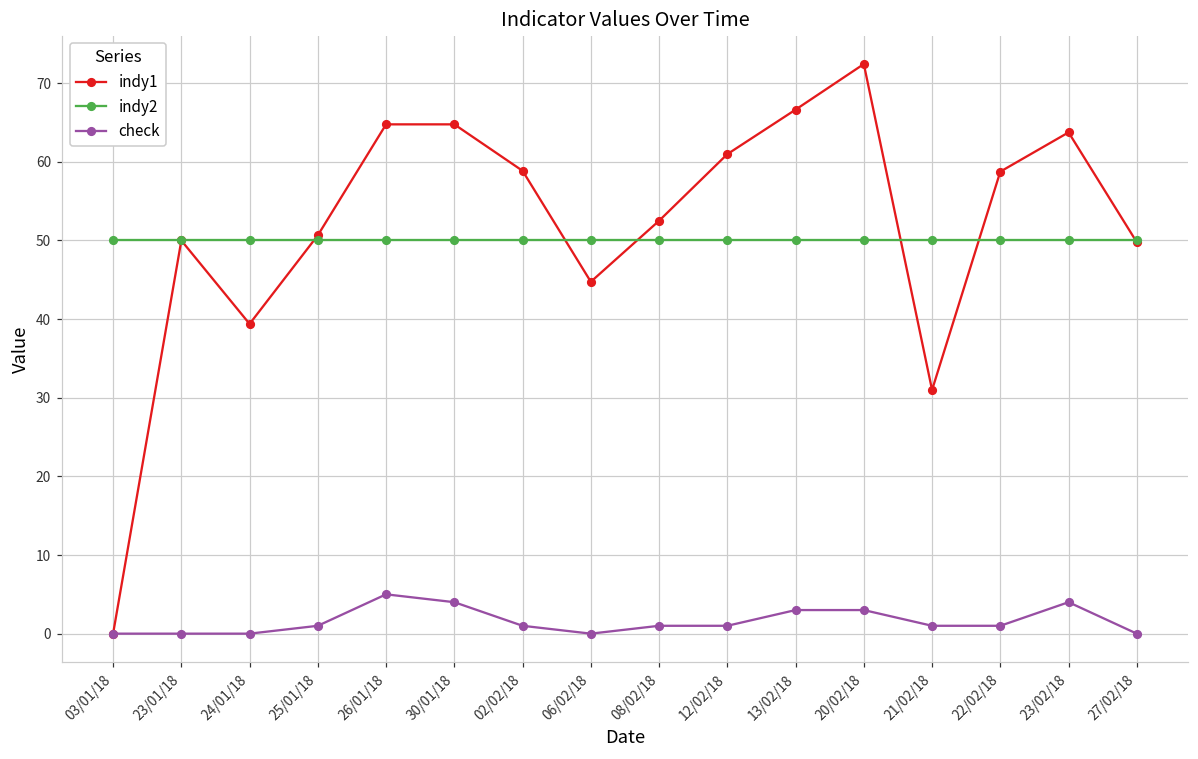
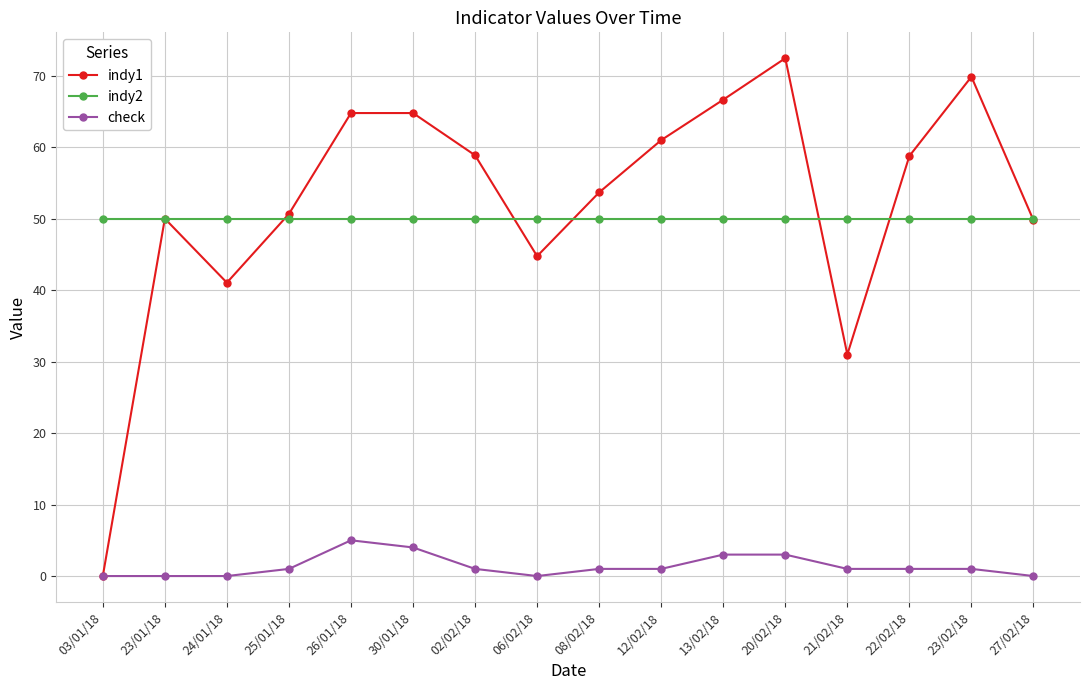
  {
    "indy1": {
-     "24/01/18": 39,
+     "24/01/18": 41,
      "25/01/18": 51,
      "26/01/18": 65,
      "30/01/18": 65,
      "02/02/18": 59,
      "06/02/18": 45,
-     "08/02/18": 53,
+     "08/02/18": 54,
      "12/02/18": 61,
      "13/02/18": 67,
      "20/02/18": 72,
      "21/02/18": 31,
      "22/02/18": 59,
-     "23/02/18": 64
+     "23/02/18": 70
    },
    "indy2": {
      "03/01/18": 50,
      "24/01/18": 50,
      "25/01/18": 50,
      "26/01/18": 50,
      "30/01/18": 50,
      "02/02/18": 50,
      "06/02/18": 50,
      "08/02/18": 50,
      "12/02/18": 50,
      "13/02/18": 50,
      "20/02/18": 50,
      "21/02/18": 50,
      "22/02/18": 50,
      "23/02/18": 50
    },
    "check": {
      "23/01/18": 0,
      "24/01/18": 0,
      "25/01/18": 1,
      "26/01/18": 5,
      "30/01/18": 4,
      "02/02/18": 1,
      "06/02/18": 0,
      "08/02/18": 1,
      "12/02/18": 1,
      "13/02/18": 3,
      "20/02/18": 3,
      "21/02/18": 1,
      "22/02/18": 1,
-     "23/02/18": 4,
+     "23/02/18": 1,
      "27/02/18": 0
    }
  }
